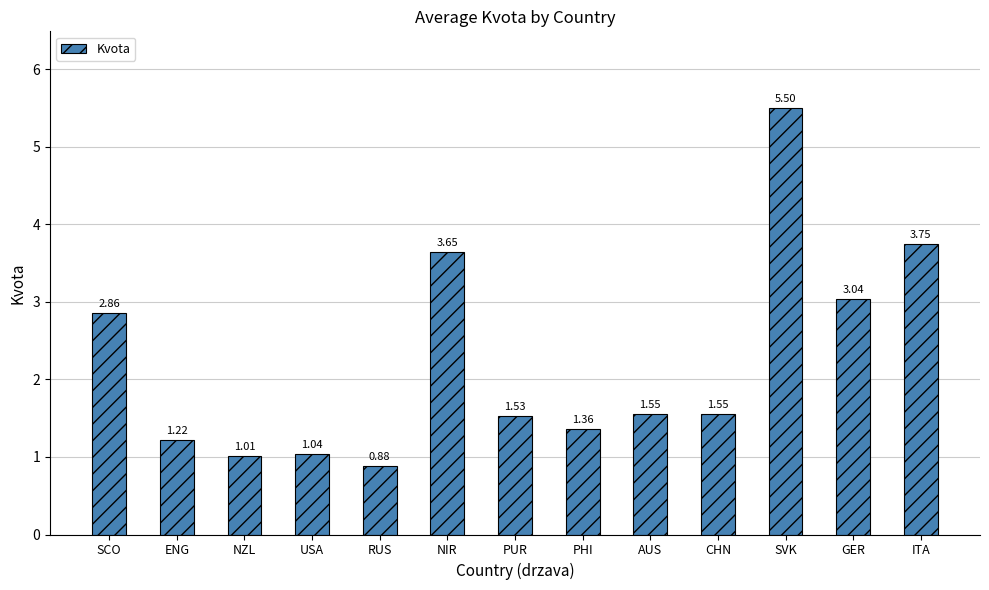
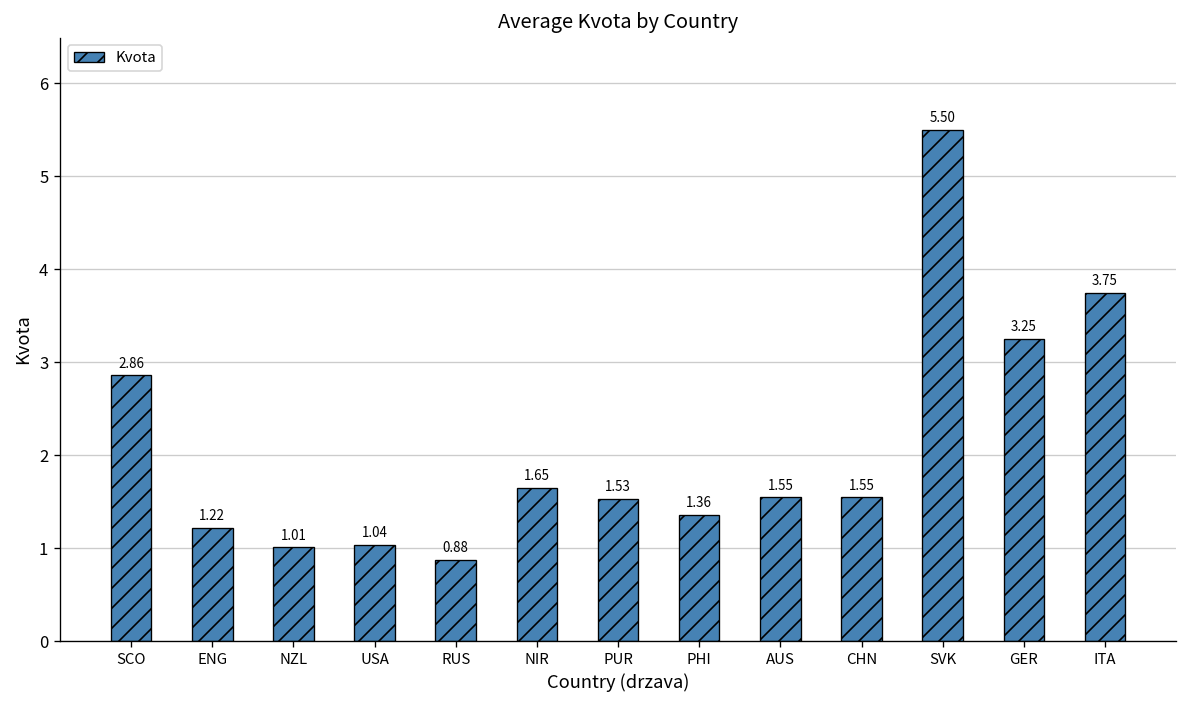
  {
    "SCO": 2.86,
    "ENG": 1.22,
    "NZL": 1.01,
    "USA": 1.04,
    "RUS": 0.88,
-   "NIR": 3.65,
+   "NIR": 1.65,
    "PUR": 1.53,
    "PHI": 1.36,
    "AUS": 1.55,
    "CHN": 1.55,
    "SVK": 5.50,
-   "GER": 3.04,
+   "GER": 3.25,
    "ITA": 3.75
  }
